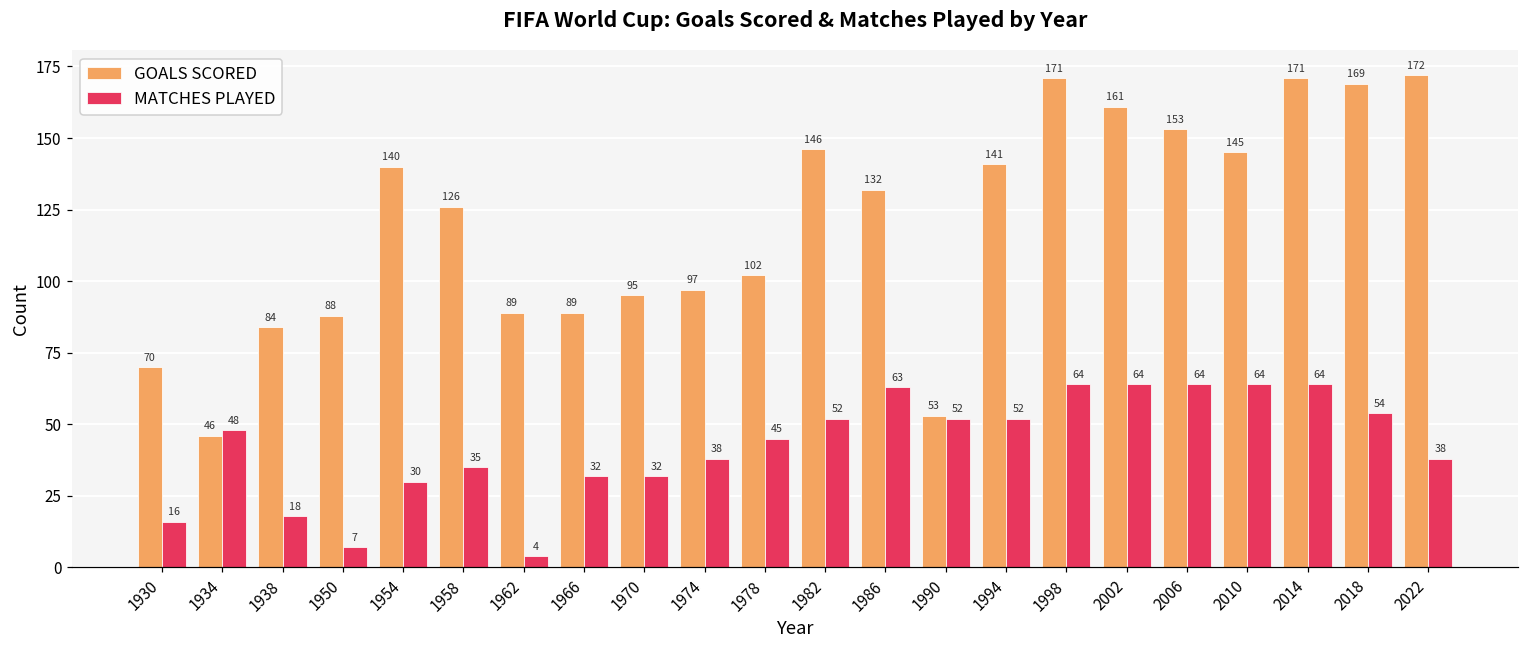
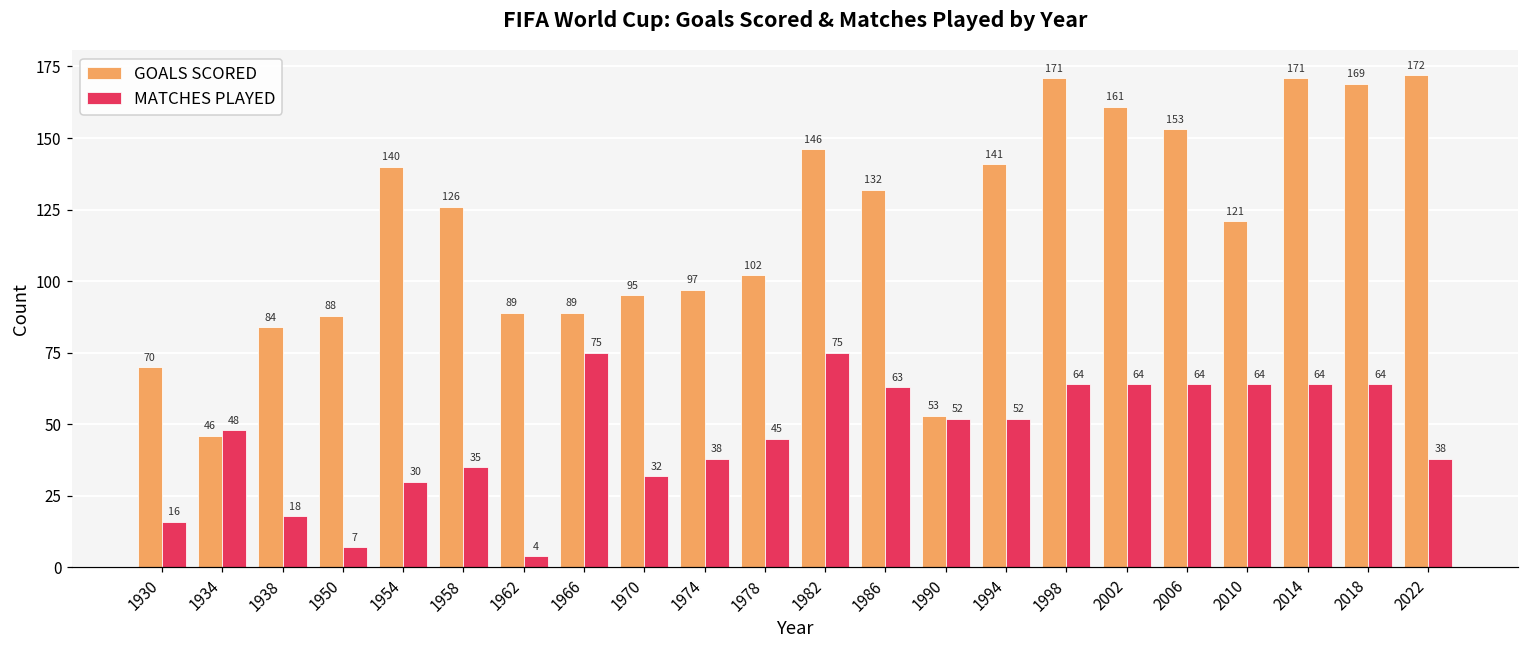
  {
    "GOALS SCORED": {
      "1930": 70,
      "1934": 46,
      "1938": 84,
      "1950": 88,
      "1954": 140,
      "1958": 126,
      "1962": 89,
      "1966": 89,
      "1970": 95,
      "1974": 97,
      "1978": 102,
      "1982": 146,
      "1986": 132,
      "1990": 53,
      "1994": 141,
      "1998": 171,
      "2002": 161,
      "2006": 153,
-     "2010": 145,
+     "2010": 121,
      "2014": 171,
      "2018": 169,
      "2022": 172
    },
    "MATCHES PLAYED": {
      "1930": 16,
      "1934": 48,
      "1938": 18,
      "1950": 7,
      "1954": 30,
      "1958": 35,
      "1962": 4,
-     "1966": 32,
+     "1966": 75,
      "1970": 32,
      "1974": 38,
      "1978": 45,
-     "1982": 52,
+     "1982": 75,
      "1986": 63,
      "1990": 52,
      "1994": 52,
      "1998": 64,
      "2002": 64,
      "2006": 64,
      "2010": 64,
      "2014": 64,
-     "2018": 54,
+     "2018": 64,
      "2022": 38
    }
  }
